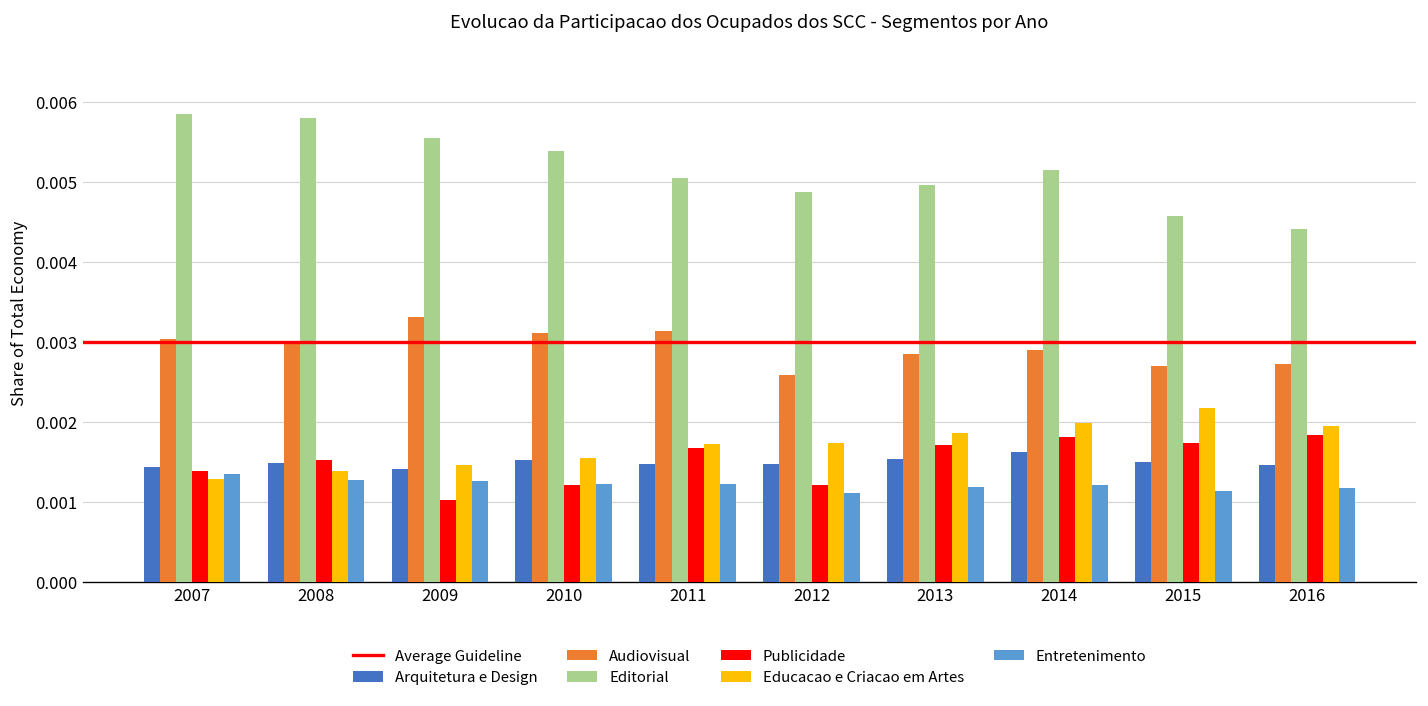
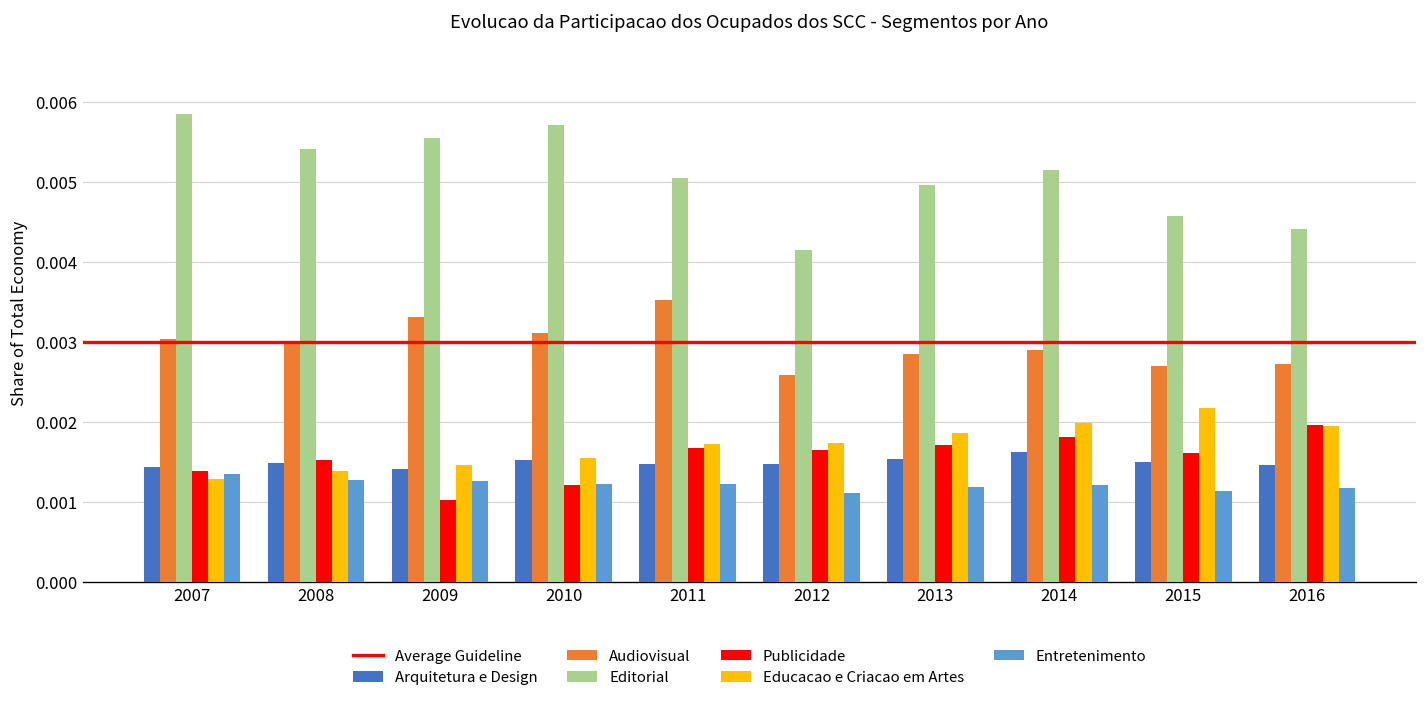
  {
    "Audiovisual": {
      "2007": 0.0030,
      "2008": 0.0030,
      "2009": 0.0033,
      "2010": 0.0031,
-     "2011": 0.0031,
+     "2011": 0.0035,
      "2012": 0.0026,
      "2013": 0.0029,
      "2014": 0.0029,
      "2015": 0.0027,
      "2016": 0.0027
    },
    "Editorial": {
      "2007": 0.0058,
-     "2008": 0.0058,
+     "2008": 0.0054,
      "2009": 0.0056,
-     "2010": 0.0054,
+     "2010": 0.0057,
      "2011": 0.0050,
-     "2012": 0.0049,
+     "2012": 0.0041,
      "2013": 0.0050,
      "2014": 0.0052,
      "2015": 0.0046,
      "2016": 0.0044
    },
    "Publicidade": {
      "2007": 0.0014,
      "2008": 0.0015,
      "2009": 0.0010,
      "2010": 0.0012,
      "2011": 0.0017,
-     "2012": 0.0012,
+     "2012": 0.0016,
      "2013": 0.0017,
      "2014": 0.0018,
-     "2015": 0.0017,
-     "2016": 0.0018
+     "2015": 0.0016,
+     "2016": 0.0020
    },
    "Educacao e Criacao em Artes": {
      "2007": 0.0013,
      "2008": 0.0014,
      "2009": 0.0015,
      "2010": 0.0015,
      "2011": 0.0017,
      "2012": 0.0017,
      "2013": 0.0019,
      "2014": 0.0020,
      "2015": 0.0022,
      "2016": 0.0019
    }
  }
